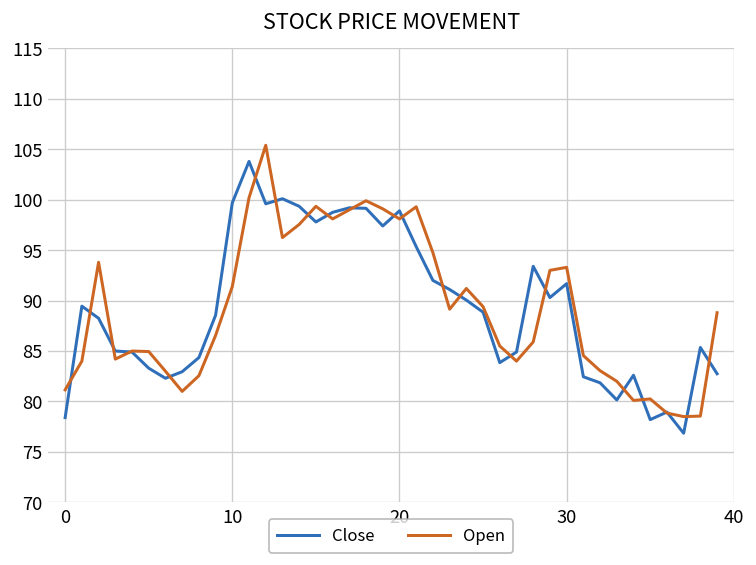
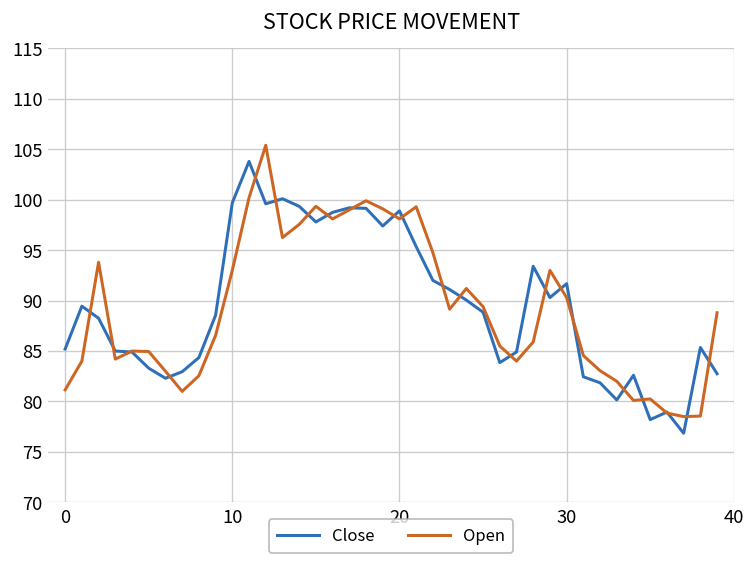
  {
    "Close": {
-     "0": 78,
+     "0": 85,
      "10": 100,
      "20": 99,
      "30": 92
    },
    "Open": {
      "0": 81,
-     "10": 91,
+     "10": 93,
      "20": 98,
-     "30": 93
+     "30": 90
    }
  }
